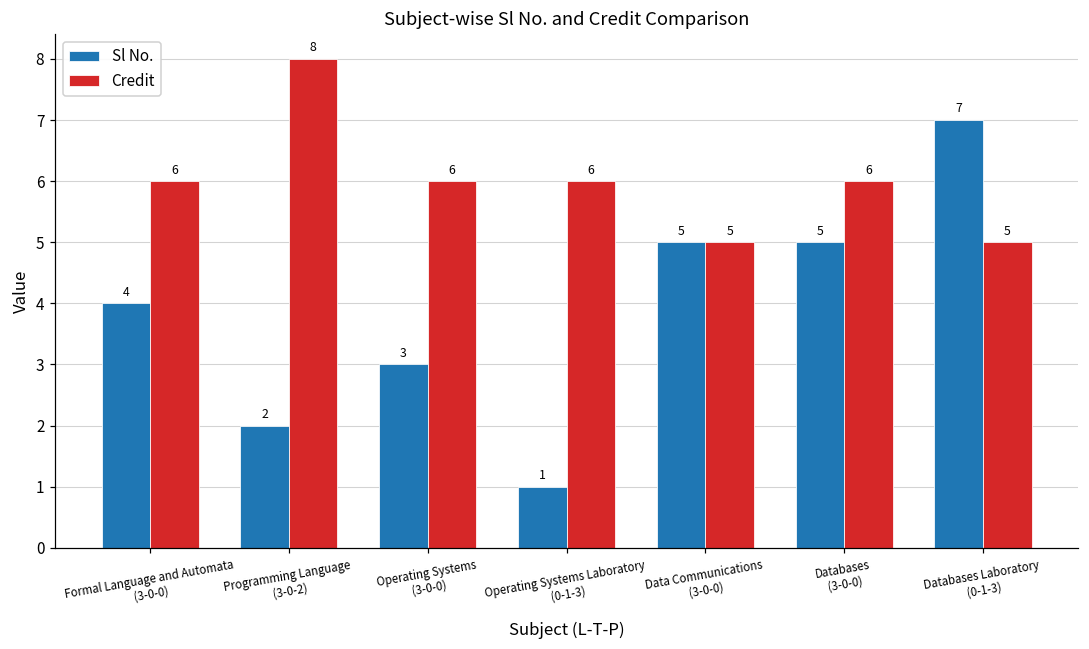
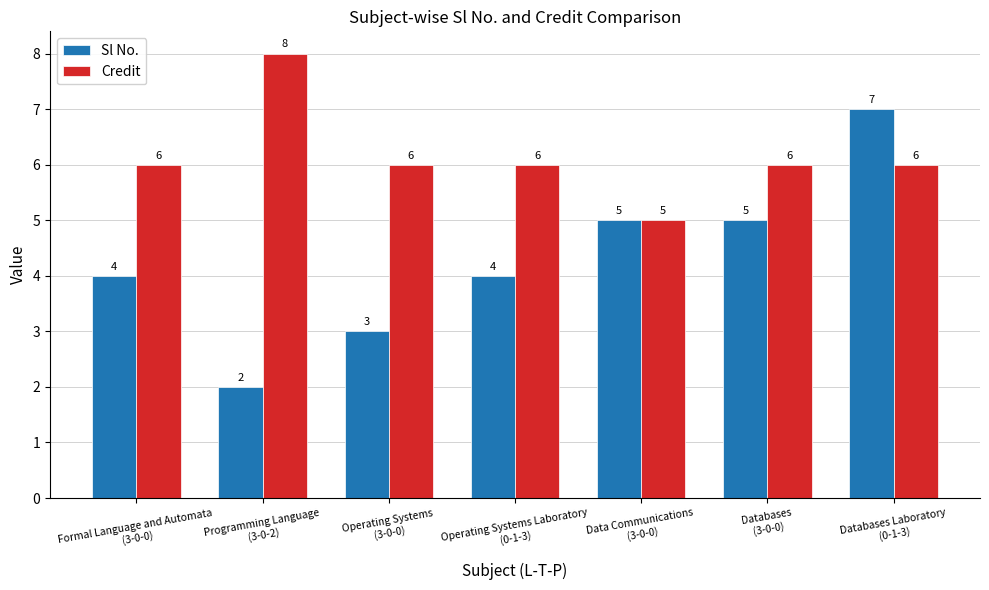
  {
    "Sl No.": {
      "Formal Language and Automata (3-0-0)": 4,
      "Programming Language (3-0-2)": 2,
      "Operating Systems (3-0-0)": 3,
-     "Operating Systems Laboratory (0-1-3)": 1,
+     "Operating Systems Laboratory (0-1-3)": 4,
      "Data Communications (3-0-0)": 5,
      "Databases (3-0-0)": 5,
      "Databases Laboratory (0-1-3)": 7
    },
    "Credit": {
      "Formal Language and Automata (3-0-0)": 6,
      "Programming Language (3-0-2)": 8,
      "Operating Systems (3-0-0)": 6,
      "Operating Systems Laboratory (0-1-3)": 6,
      "Data Communications (3-0-0)": 5,
      "Databases (3-0-0)": 6,
-     "Databases Laboratory (0-1-3)": 5
+     "Databases Laboratory (0-1-3)": 6
    }
  }
